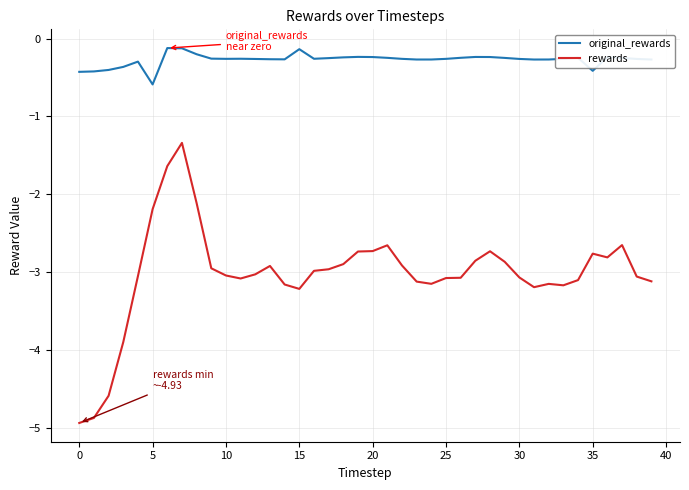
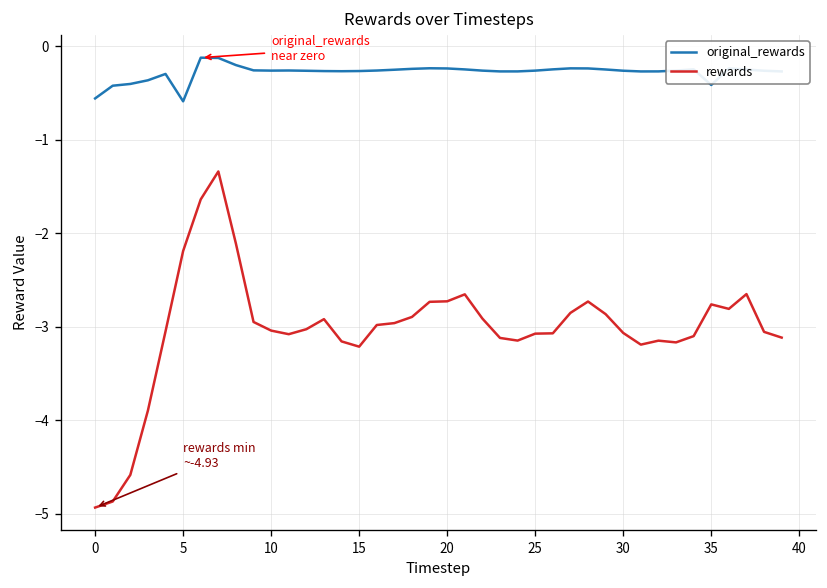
  {
    "original_rewards": {
-     "0": -0.4,
+     "0": -0.6,
      "5": -0.6,
      "10": -0.3,
-     "15": -0.1,
+     "15": -0.3,
      "20": -0.2,
      "25": -0.3,
      "30": -0.3,
      "35": -0.4
    },
    "rewards": {
      "0": -4.9,
      "5": -2.2,
      "10": -3.0,
      "15": -3.2,
      "20": -2.7,
      "25": -3.1,
      "30": -3.1,
      "35": -2.8
    }
  }
